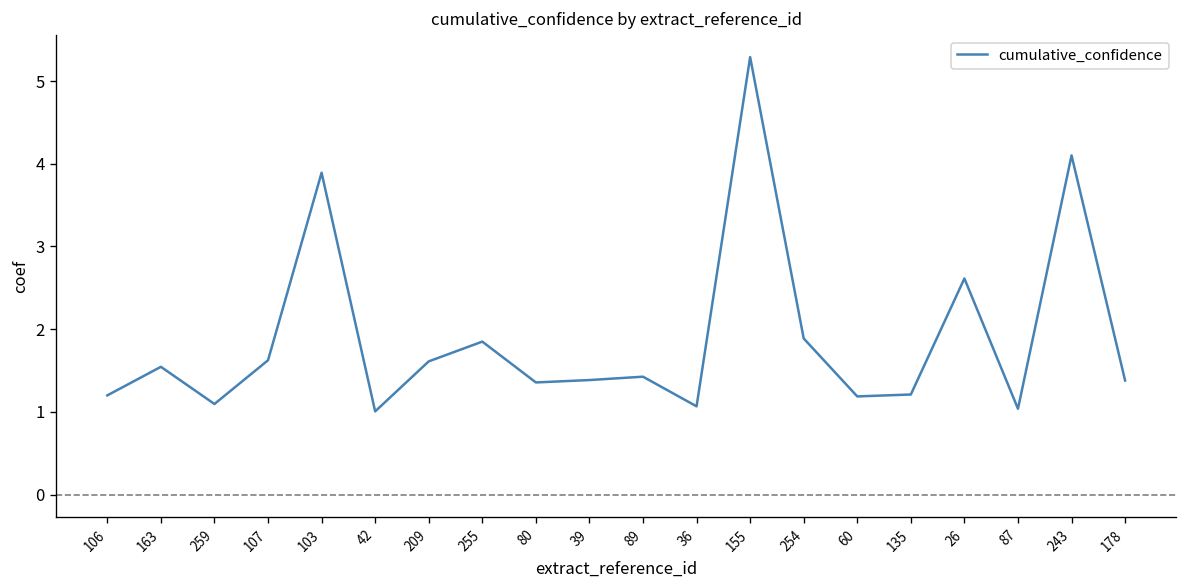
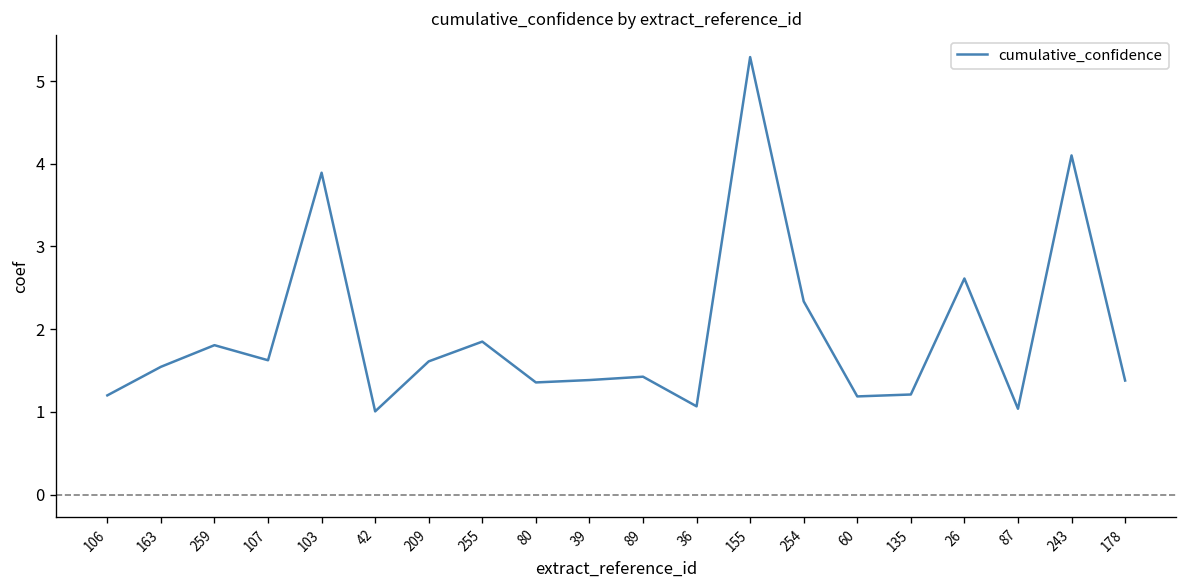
  {
    "106": 1.2,
    "163": 1.5,
-   "259": 1.1,
+   "259": 1.8,
    "107": 1.6,
    "103": 3.9,
    "42": 1.0,
    "209": 1.6,
    "255": 1.9,
    "80": 1.4,
    "39": 1.4,
    "89": 1.4,
    "36": 1.1,
    "155": 5.3,
-   "254": 1.9,
+   "254": 2.3,
    "60": 1.2,
    "135": 1.2,
    "26": 2.6,
    "87": 1.0,
    "243": 4.1,
    "178": 1.4
  }
